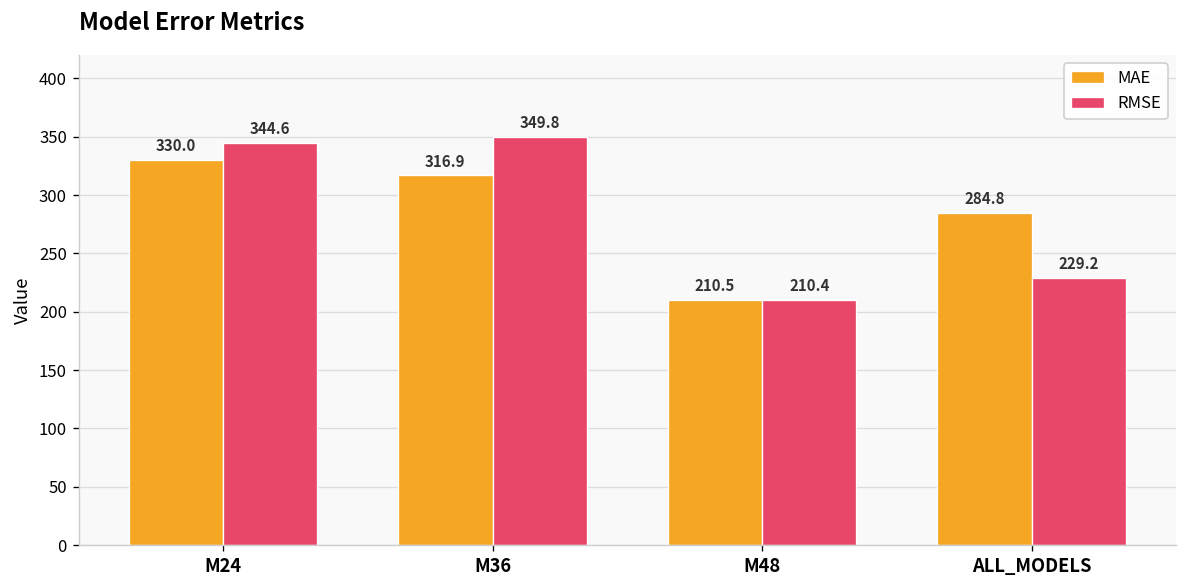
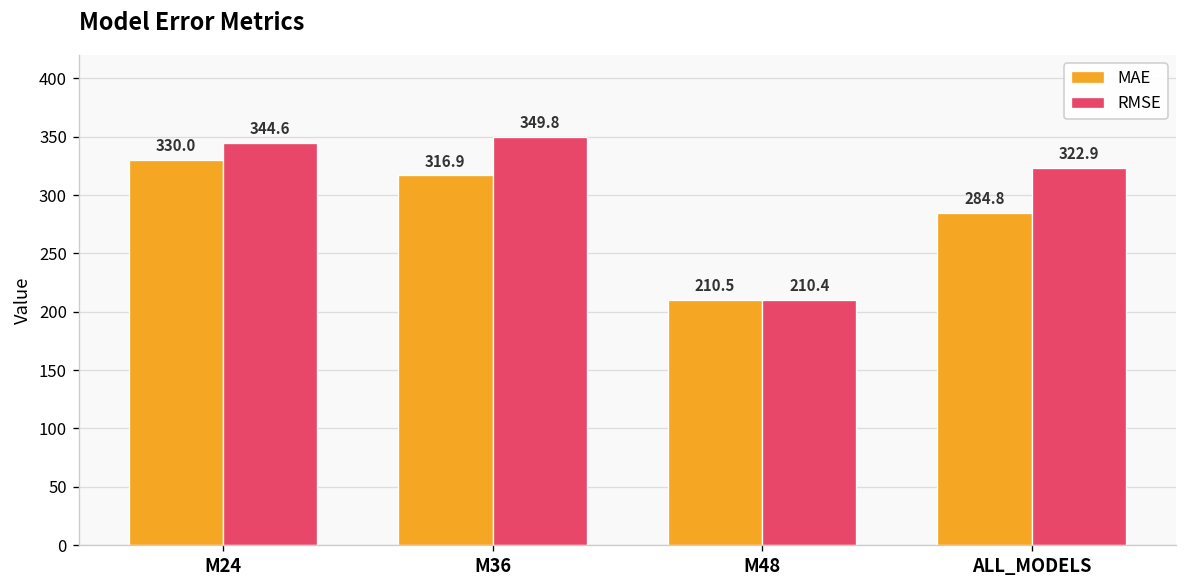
  {
    "MAE": {
      "M24": 330.0,
      "M36": 316.9,
      "M48": 210.5,
      "ALL_MODELS": 284.8
    },
    "RMSE": {
      "M24": 344.6,
      "M36": 349.8,
      "M48": 210.4,
-     "ALL_MODELS": 229.2
+     "ALL_MODELS": 322.9
    }
  }
